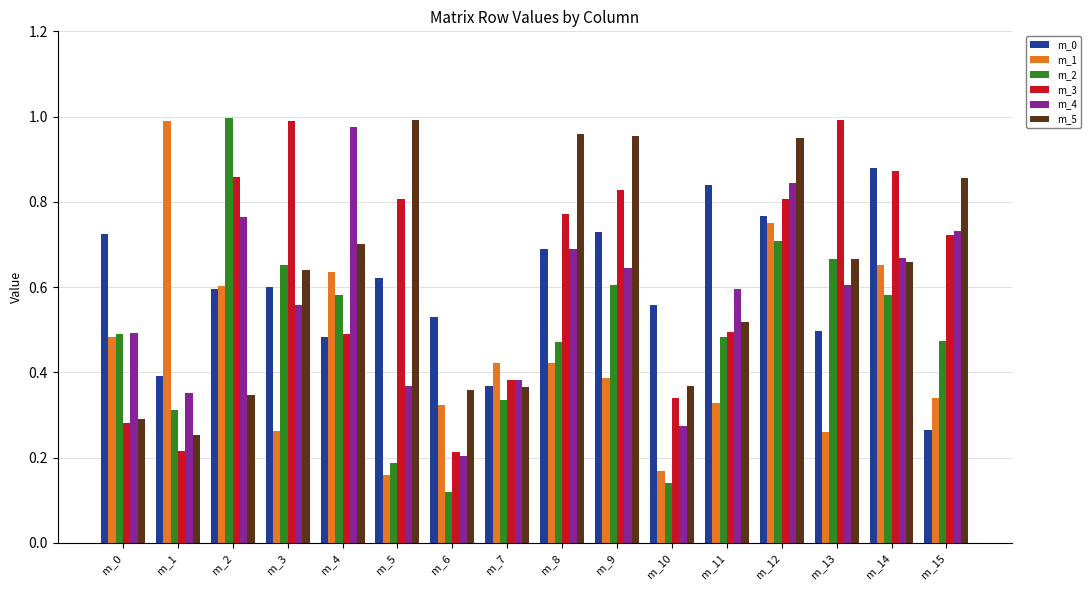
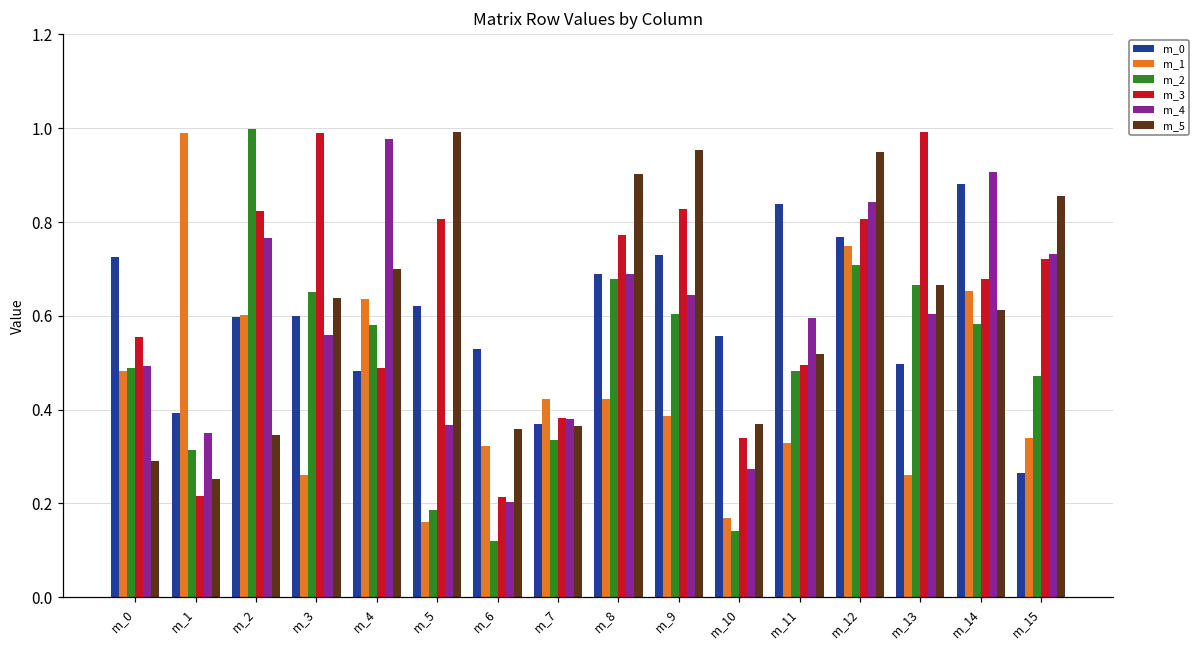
  {
    "m_0": {
      "m_0": 0.72,
      "m_1": 0.39,
      "m_2": 0.60,
      "m_3": 0.60,
      "m_4": 0.48,
      "m_5": 0.62,
      "m_6": 0.53,
      "m_7": 0.37,
      "m_8": 0.69,
      "m_9": 0.73,
      "m_10": 0.56,
      "m_11": 0.84,
      "m_12": 0.77,
      "m_13": 0.50,
      "m_14": 0.88,
      "m_15": 0.27
    },
    "m_1": {
      "m_0": 0.48,
      "m_1": 0.99,
      "m_2": 0.60,
      "m_3": 0.26,
      "m_4": 0.64,
      "m_5": 0.16,
      "m_6": 0.32,
      "m_7": 0.42,
      "m_8": 0.42,
      "m_9": 0.39,
      "m_10": 0.17,
      "m_11": 0.33,
      "m_12": 0.75,
      "m_13": 0.26,
      "m_14": 0.65,
      "m_15": 0.34
    },
    "m_2": {
      "m_0": 0.49,
      "m_1": 0.31,
      "m_2": 1.00,
      "m_3": 0.65,
      "m_4": 0.58,
      "m_5": 0.19,
      "m_6": 0.12,
      "m_7": 0.33,
-     "m_8": 0.47,
+     "m_8": 0.68,
      "m_9": 0.60,
      "m_10": 0.14,
      "m_11": 0.48,
      "m_12": 0.71,
      "m_13": 0.67,
      "m_14": 0.58,
      "m_15": 0.47
    },
    "m_3": {
-     "m_0": 0.28,
+     "m_0": 0.56,
      "m_1": 0.22,
-     "m_2": 0.86,
+     "m_2": 0.82,
      "m_3": 0.99,
      "m_4": 0.49,
      "m_5": 0.81,
      "m_6": 0.21,
      "m_7": 0.38,
      "m_8": 0.77,
      "m_9": 0.83,
      "m_10": 0.34,
      "m_11": 0.49,
      "m_12": 0.81,
      "m_13": 0.99,
-     "m_14": 0.87,
+     "m_14": 0.68,
      "m_15": 0.72
    },
    "m_4": {
      "m_0": 0.49,
      "m_1": 0.35,
      "m_2": 0.77,
      "m_3": 0.56,
      "m_4": 0.98,
      "m_5": 0.37,
      "m_6": 0.20,
      "m_7": 0.38,
      "m_8": 0.69,
      "m_9": 0.65,
      "m_10": 0.27,
      "m_11": 0.60,
      "m_12": 0.84,
      "m_13": 0.60,
-     "m_14": 0.67,
+     "m_14": 0.91,
      "m_15": 0.73
    },
    "m_5": {
      "m_0": 0.29,
      "m_1": 0.25,
      "m_2": 0.35,
      "m_3": 0.64,
      "m_4": 0.70,
      "m_5": 0.99,
      "m_6": 0.36,
      "m_7": 0.37,
-     "m_8": 0.96,
+     "m_8": 0.90,
      "m_9": 0.95,
      "m_10": 0.37,
      "m_11": 0.52,
      "m_12": 0.95,
      "m_13": 0.67,
-     "m_14": 0.66,
+     "m_14": 0.61,
      "m_15": 0.86
    }
  }
